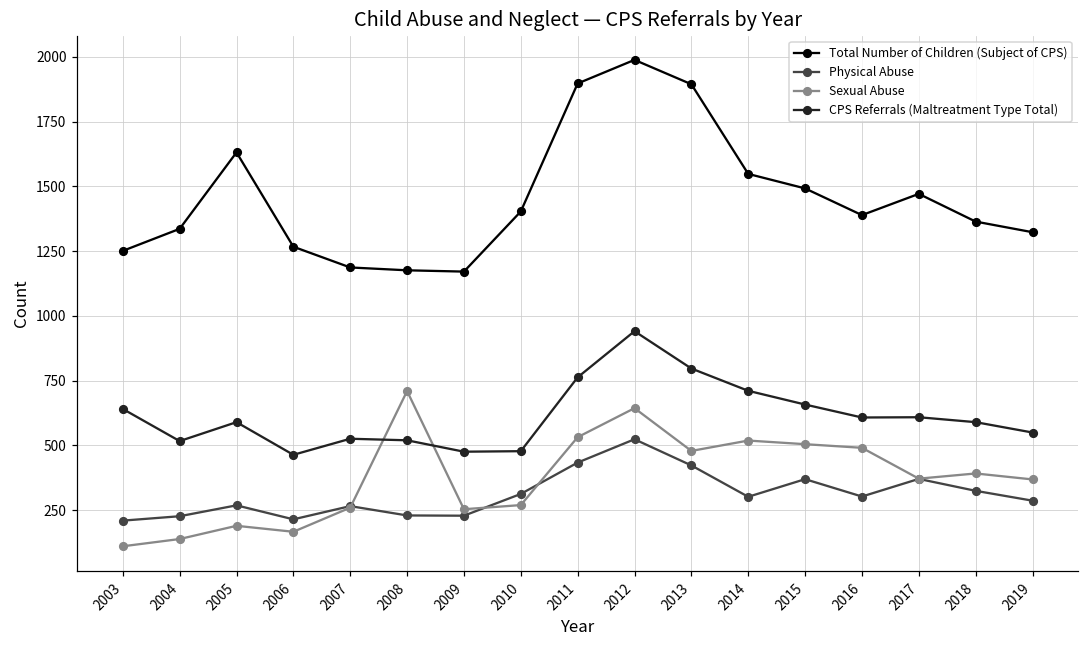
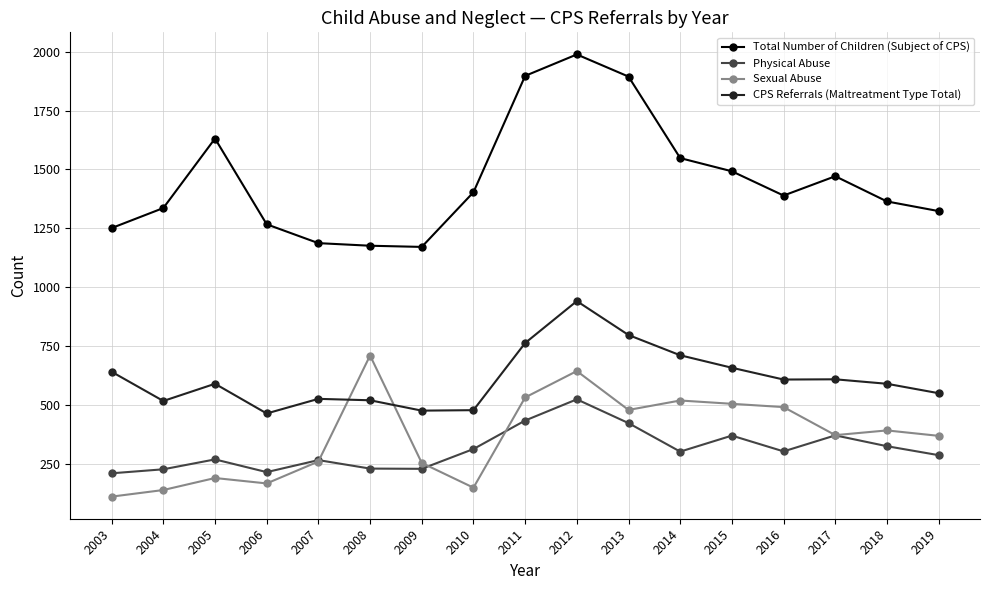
  {
    "Sexual Abuse": {
      "2003": 110,
      "2004": 140,
      "2005": 190,
      "2006": 170,
      "2008": 710,
      "2009": 250,
-     "2010": 270,
+     "2010": 150,
      "2011": 530,
      "2012": 640,
      "2013": 480,
      "2014": 520,
      "2015": 510,
      "2016": 490,
      "2018": 390,
      "2019": 370
    }
  }
